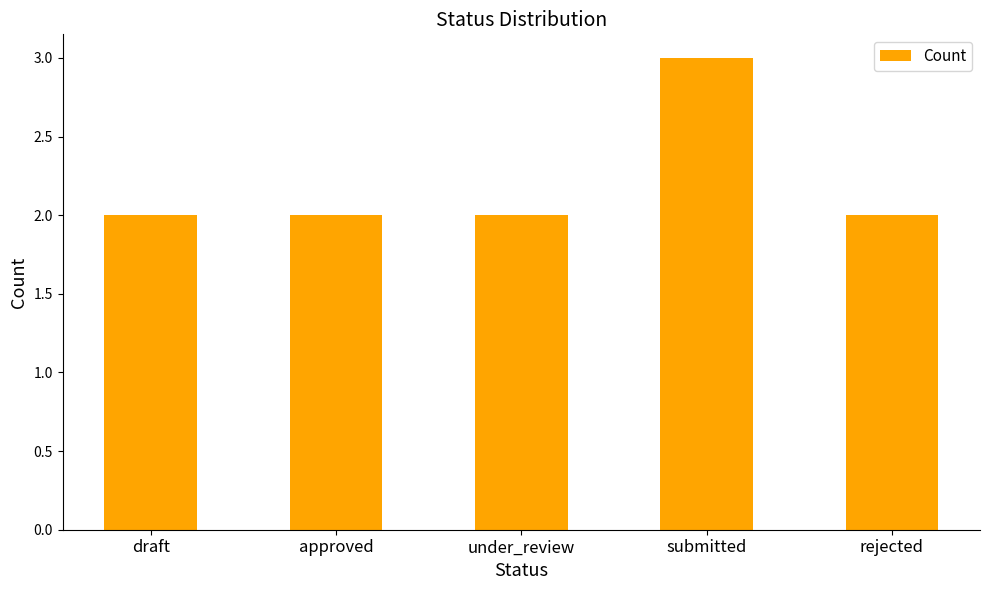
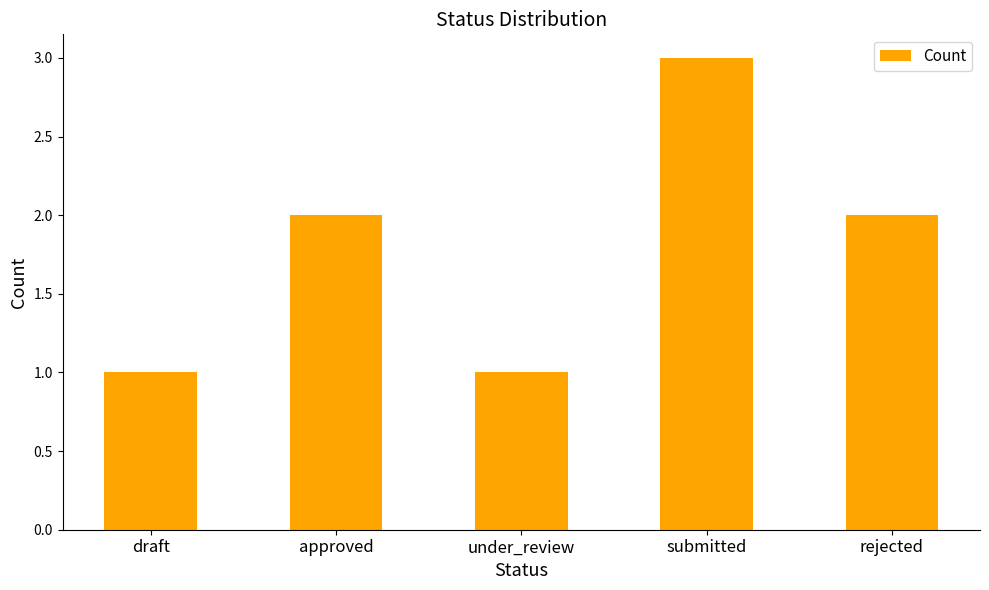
  {
-   "draft": 2,
+   "draft": 1,
    "approved": 2,
-   "under_review": 2,
+   "under_review": 1,
    "submitted": 3,
    "rejected": 2
  }
